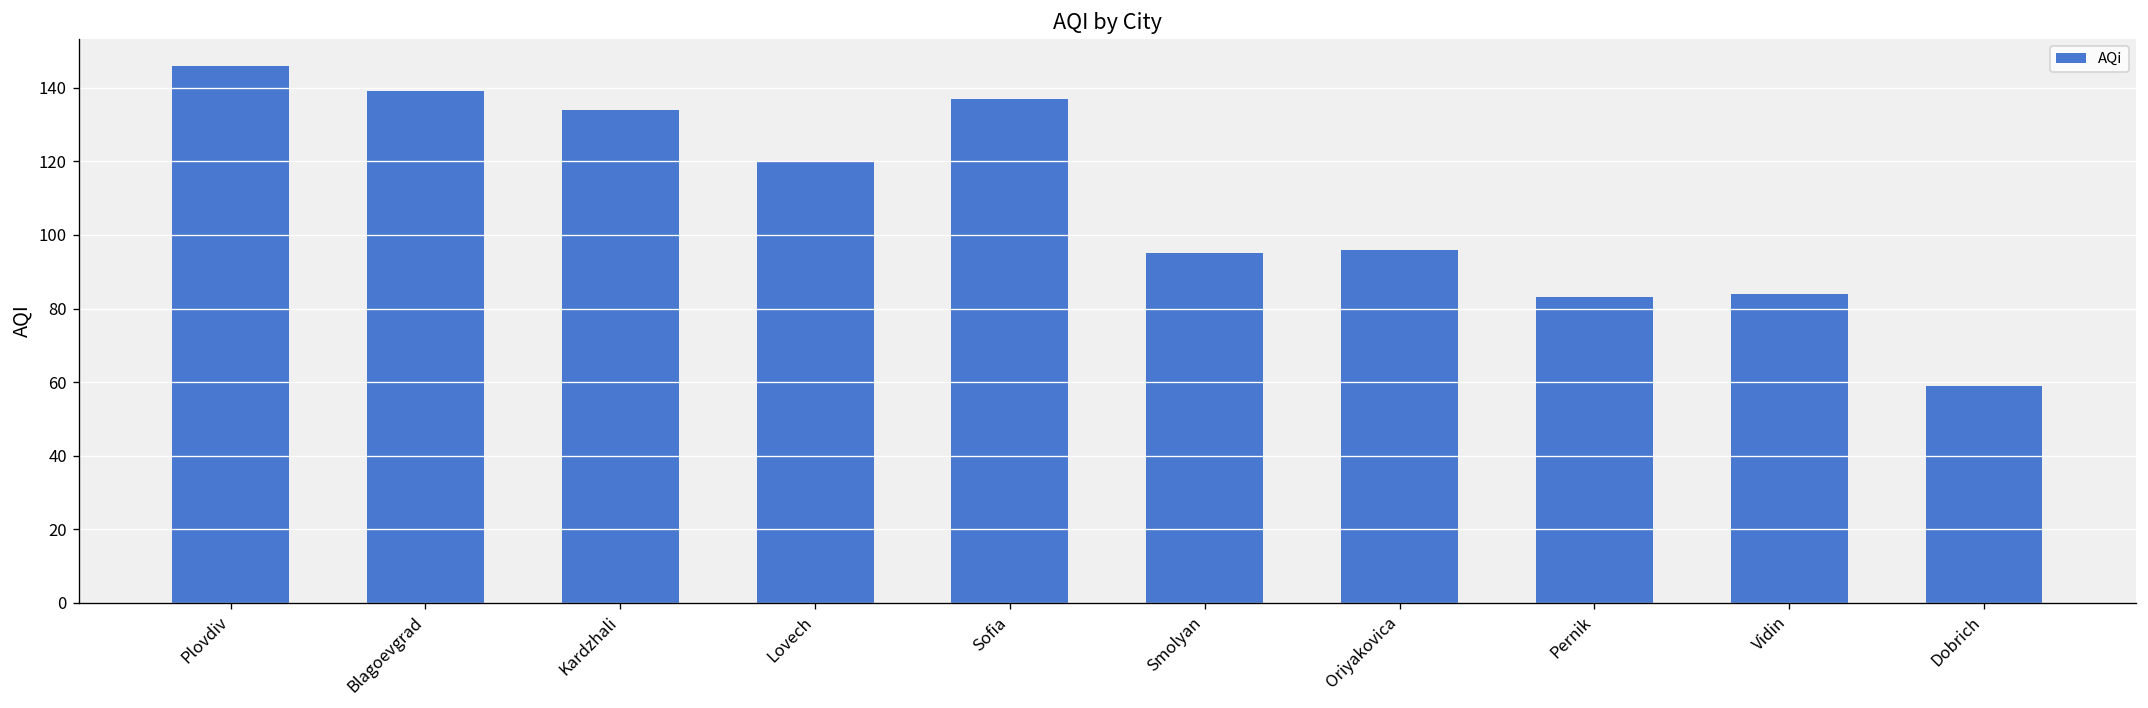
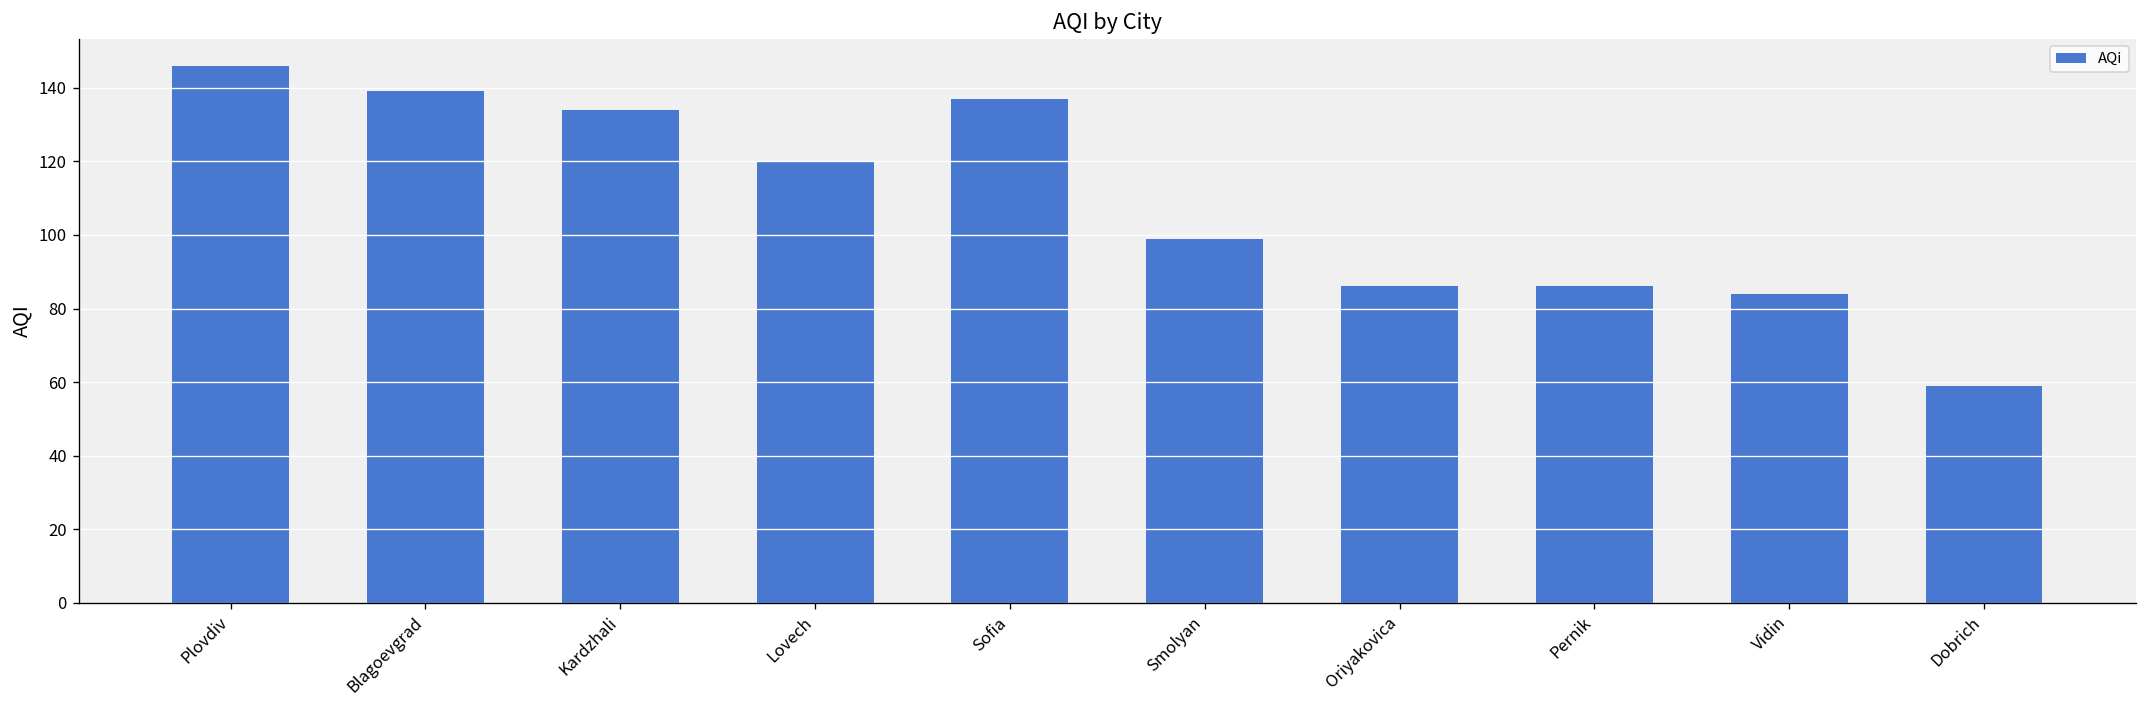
  {
    "Plovdiv": 146,
    "Blagoevgrad": 139,
    "Kardzhali": 134,
    "Lovech": 120,
    "Sofia": 137,
-   "Smolyan": 95,
-   "Oriyakovica": 96,
-   "Pernik": 83,
+   "Smolyan": 99,
+   "Oriyakovica": 86,
+   "Pernik": 86,
    "Vidin": 84,
    "Dobrich": 59
  }
